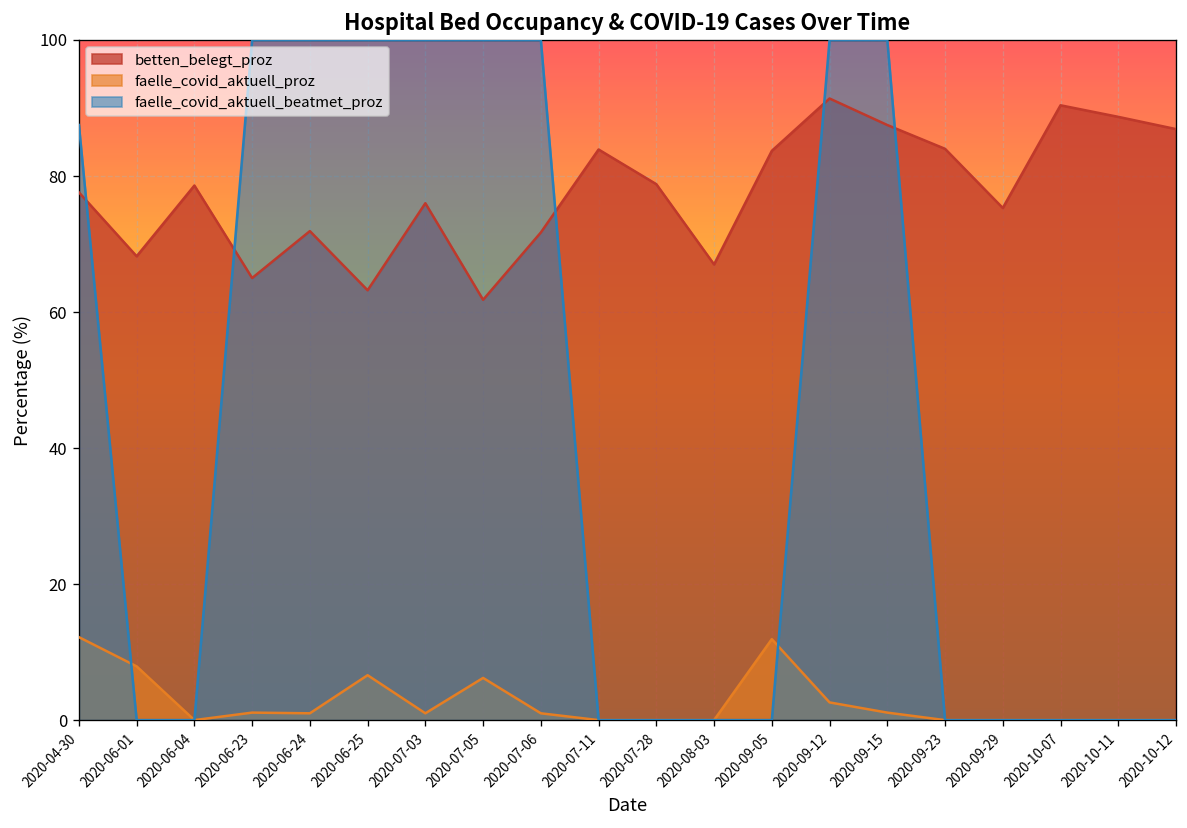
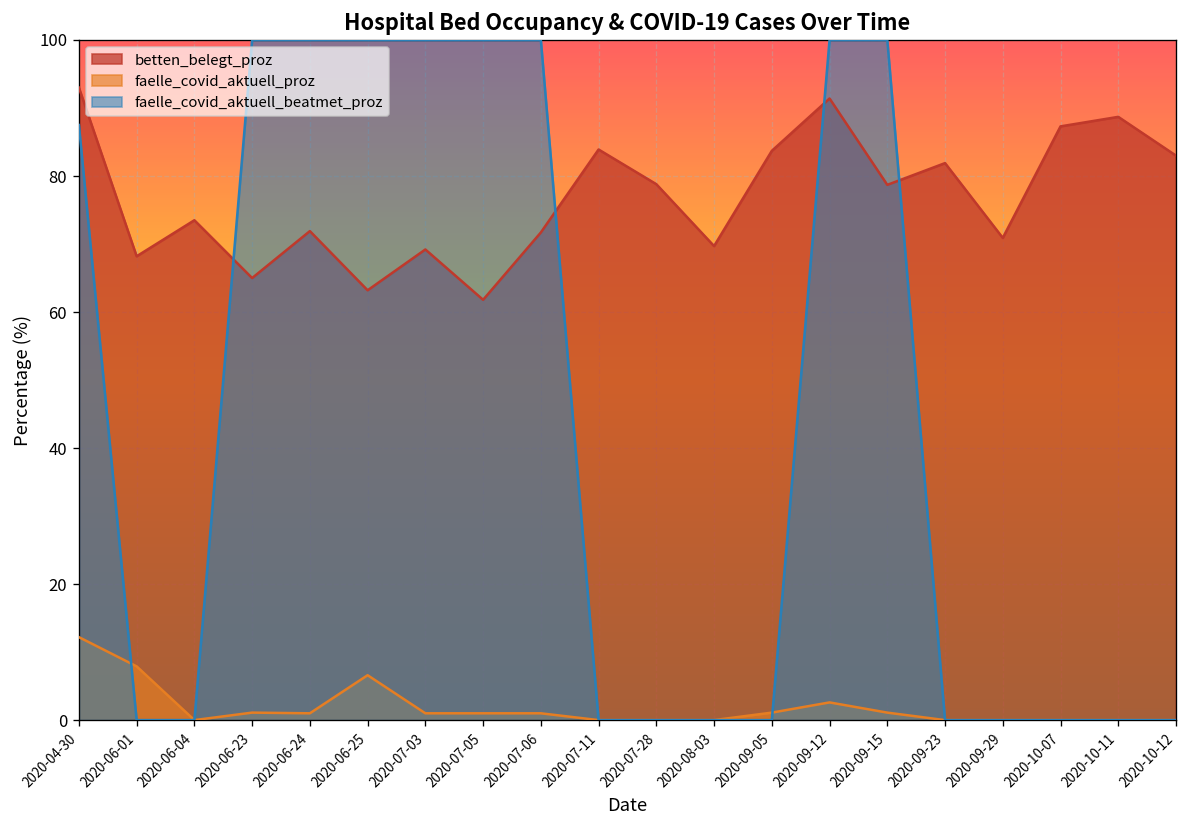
  {
    "betten_belegt_proz": {
-     "2020-04-30": 78,
+     "2020-04-30": 93,
      "2020-06-01": 68,
-     "2020-06-04": 79,
+     "2020-06-04": 74,
      "2020-06-23": 65,
      "2020-06-24": 72,
      "2020-06-25": 63,
-     "2020-07-03": 76,
+     "2020-07-03": 69,
      "2020-07-05": 62,
      "2020-07-06": 72,
      "2020-07-11": 84,
      "2020-07-28": 79,
-     "2020-08-03": 67,
+     "2020-08-03": 70,
      "2020-09-05": 84,
      "2020-09-12": 91,
-     "2020-09-15": 88,
-     "2020-09-23": 84,
-     "2020-09-29": 75,
-     "2020-10-07": 90,
+     "2020-09-15": 79,
+     "2020-09-23": 82,
+     "2020-09-29": 71,
+     "2020-10-07": 87,
      "2020-10-11": 89,
-     "2020-10-12": 87
+     "2020-10-12": 83
    },
    "faelle_covid_aktuell_proz": {
      "2020-04-30": 12,
      "2020-06-01": 8,
      "2020-06-23": 1,
      "2020-06-24": 1,
      "2020-06-25": 7,
      "2020-07-03": 1,
-     "2020-07-05": 6,
+     "2020-07-05": 1,
      "2020-07-06": 1,
-     "2020-09-05": 12,
+     "2020-09-05": 1,
      "2020-09-12": 3,
      "2020-09-15": 1
    },
    "faelle_covid_aktuell_beatmet_proz": {
      "2020-04-30": 88,
      "2020-06-01": 0,
      "2020-06-23": 100,
      "2020-06-24": 100,
      "2020-06-25": 100,
      "2020-07-03": 100,
      "2020-07-05": 100,
      "2020-07-06": 100,
      "2020-09-05": 0,
      "2020-09-12": 100,
      "2020-09-15": 100
    }
  }
